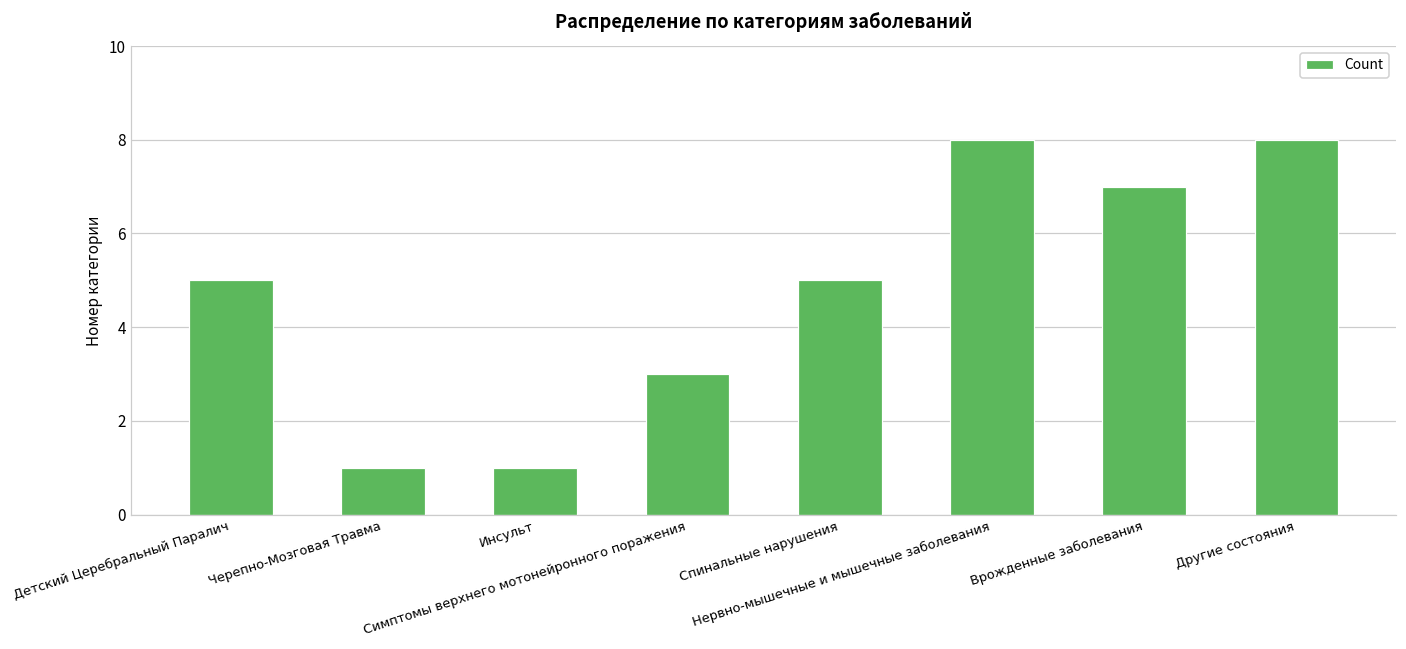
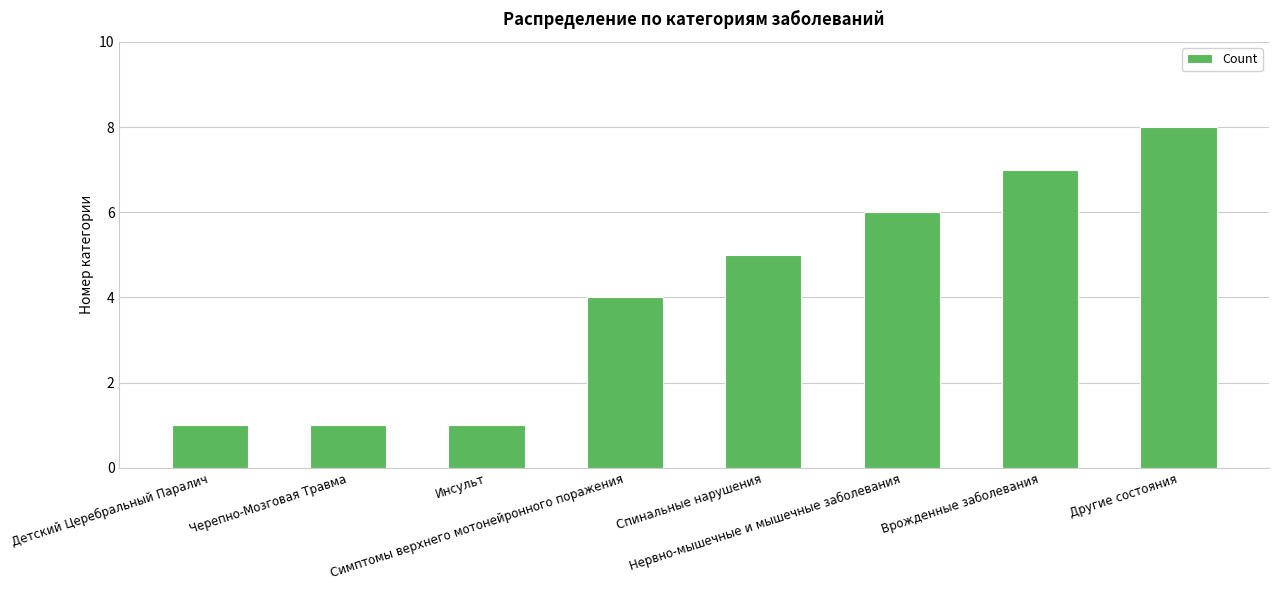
  {
-   "Детский Церебральный Паралич": 5,
+   "Детский Церебральный Паралич": 1,
    "Черепно-Мозговая Травма": 1,
    "Инсульт": 1,
-   "Симптомы верхнего мотонейронного поражения": 3,
+   "Симптомы верхнего мотонейронного поражения": 4,
    "Спинальные нарушения": 5,
-   "Нервно-мышечные и мышечные заболевания": 8,
+   "Нервно-мышечные и мышечные заболевания": 6,
    "Врожденные заболевания": 7,
    "Другие состояния": 8
  }
